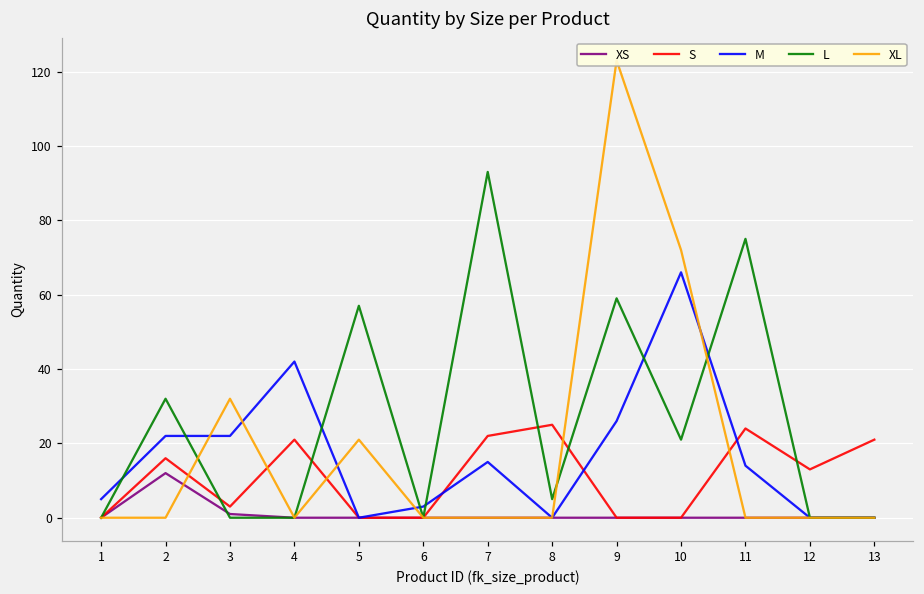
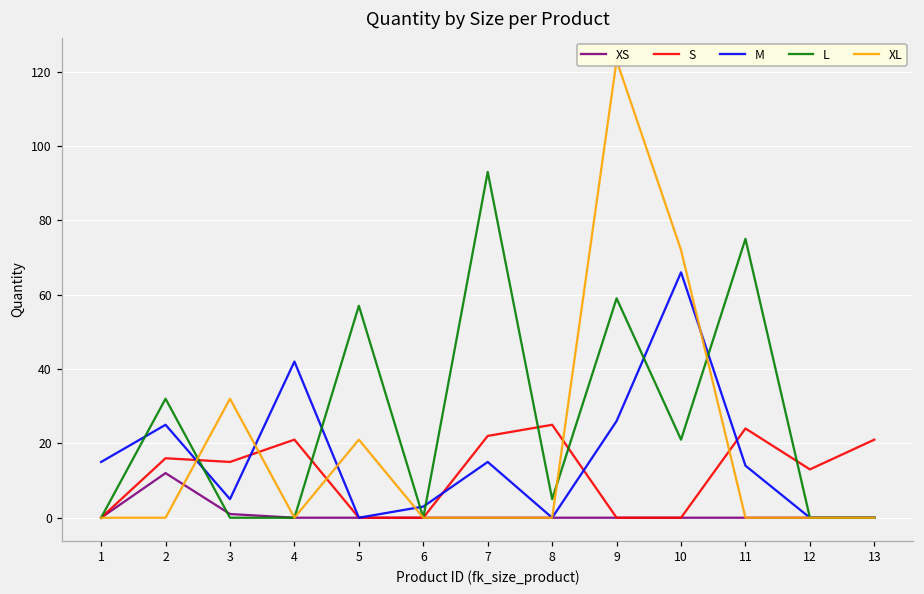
  {
    "XS": {
      "2": 12,
      "3": 1
    },
    "S": {
      "2": 16,
-     "3": 3,
+     "3": 15,
      "4": 21,
      "7": 22,
      "8": 25,
      "11": 24,
      "12": 13,
      "13": 21
    },
    "M": {
-     "1": 5,
-     "2": 22,
-     "3": 22,
+     "1": 15,
+     "2": 25,
+     "3": 5,
      "4": 42,
      "6": 3,
      "7": 15,
      "9": 26,
      "10": 66,
      "11": 14
    },
    "L": {
      "2": 32,
      "3": 0,
      "5": 57,
      "7": 93,
      "8": 5,
      "9": 59,
      "10": 21,
      "11": 75
    },
    "XL": {
      "2": 0,
      "3": 32,
      "5": 21,
      "10": 72
    }
  }
